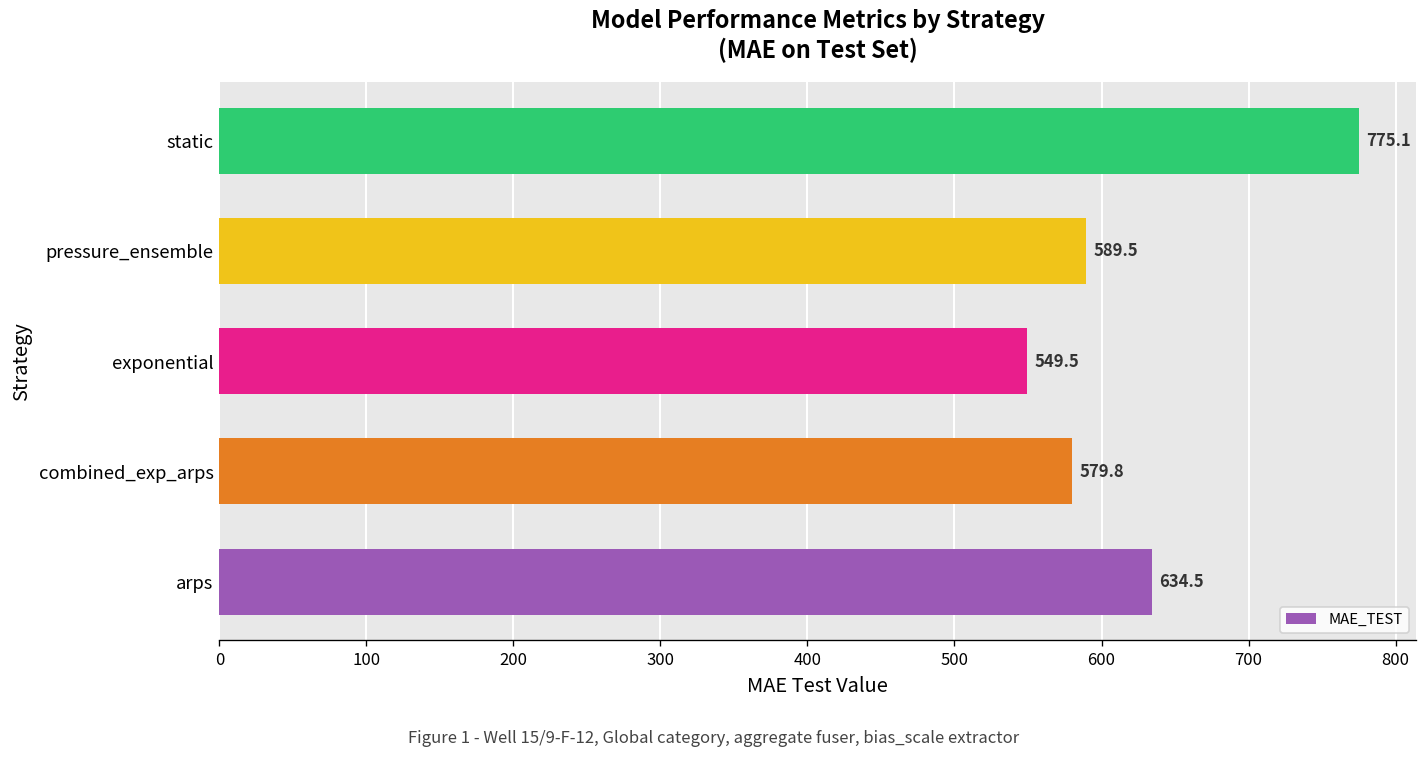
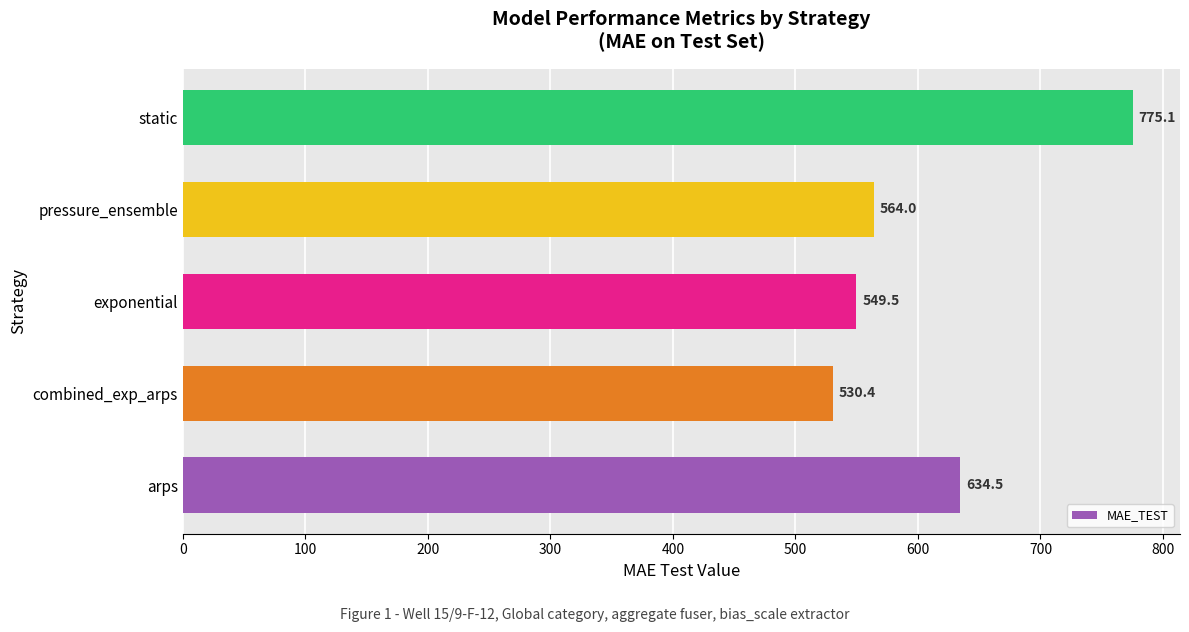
  {
    "static": 775.1,
-   "pressure_ensemble": 589.5,
+   "pressure_ensemble": 564.0,
    "exponential": 549.5,
-   "combined_exp_arps": 579.8,
+   "combined_exp_arps": 530.4,
    "arps": 634.5
  }
